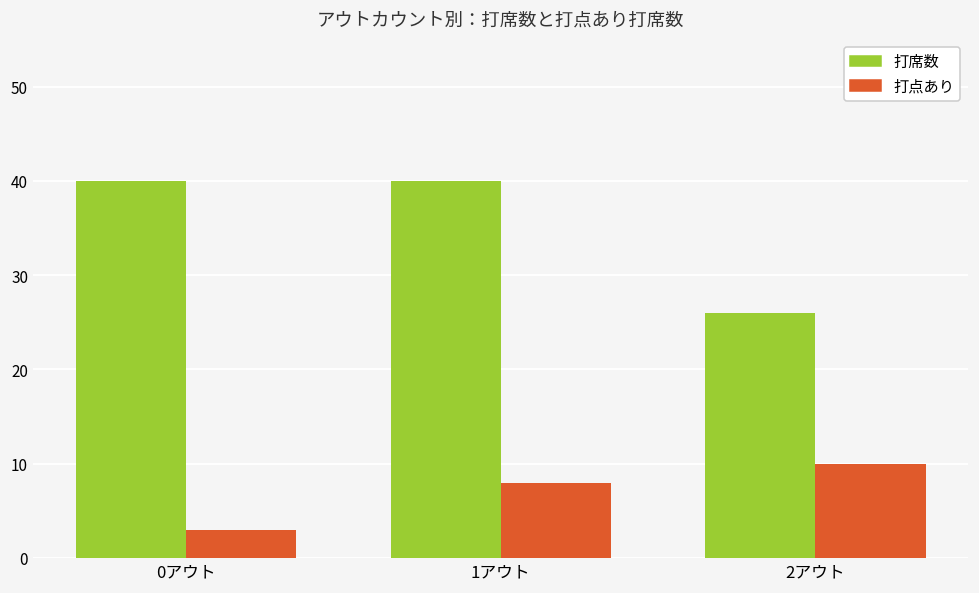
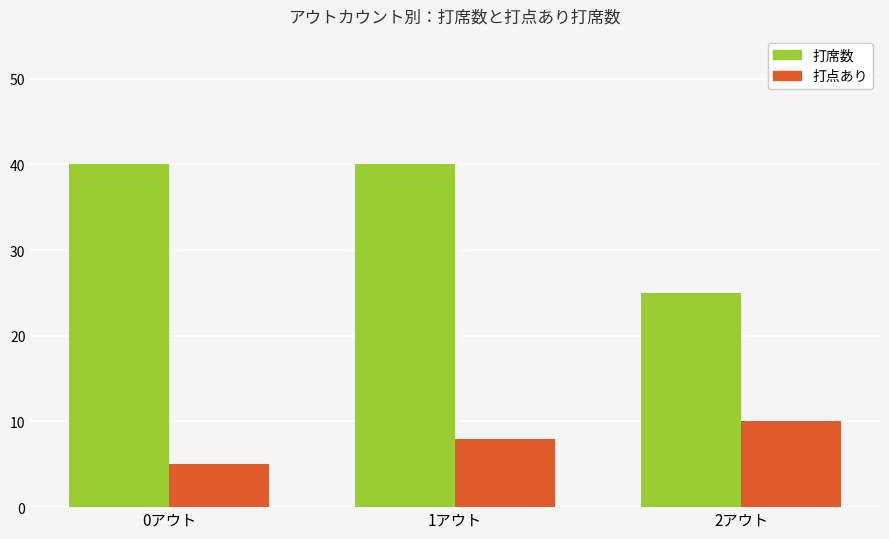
  {
    "打席数": {
      "0アウト": 40,
      "1アウト": 40,
-     "2アウト": 26
+     "2アウト": 25
    },
    "打点あり": {
-     "0アウト": 3,
+     "0アウト": 5,
      "1アウト": 8,
      "2アウト": 10
    }
  }
